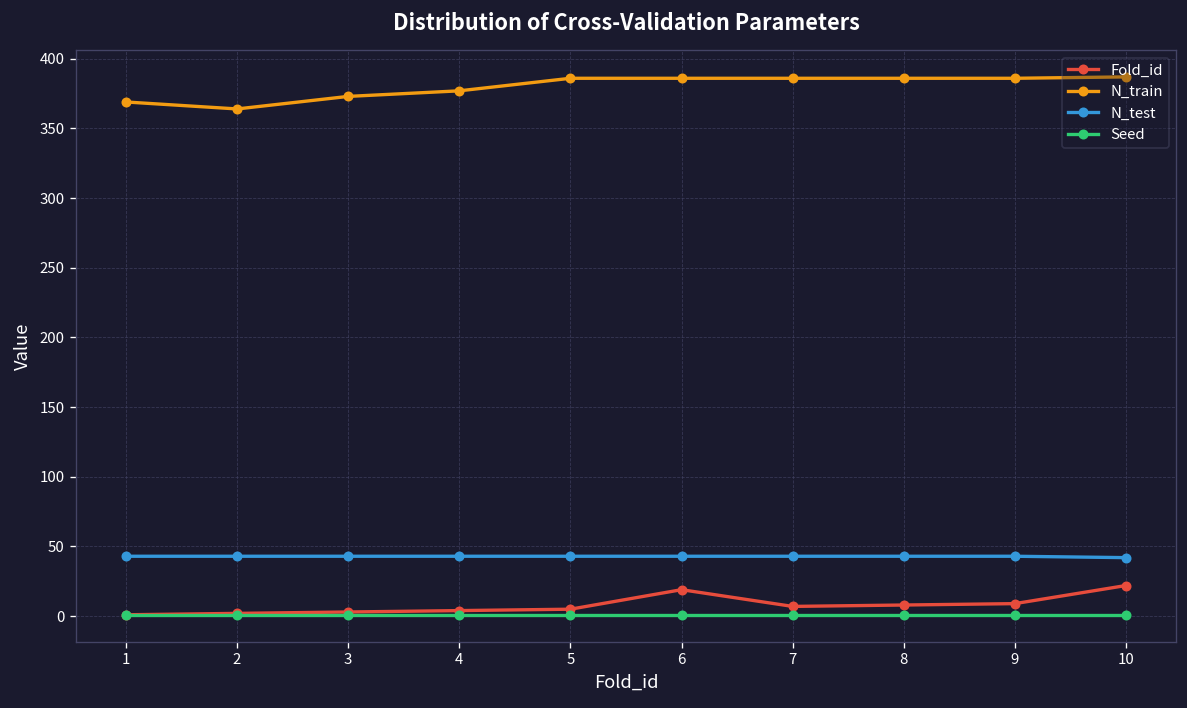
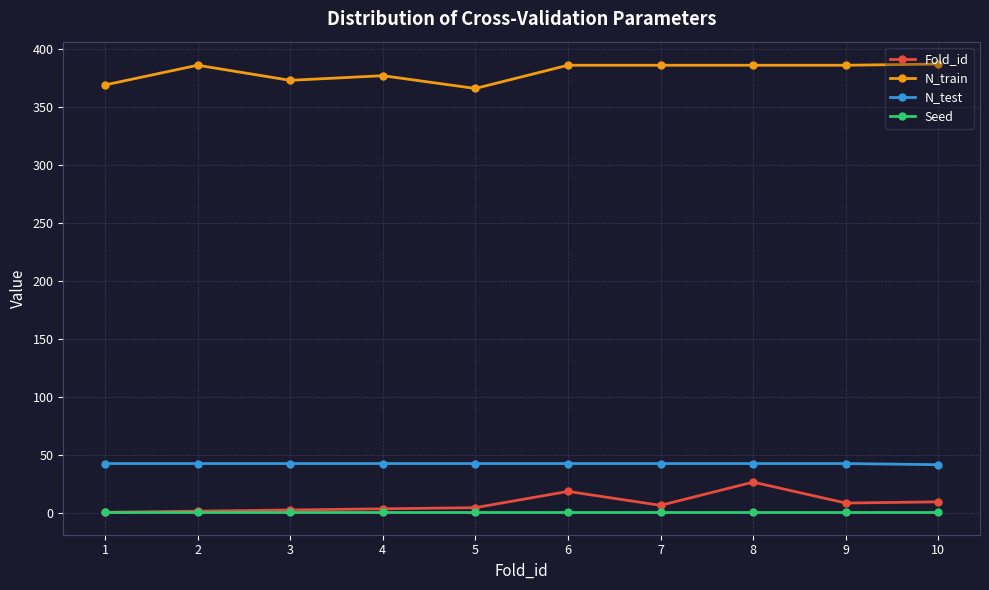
  {
    "Fold_id": {
      "4": 4,
      "5": 5,
      "6": 19,
      "7": 7,
-     "8": 8,
+     "8": 27,
      "9": 9,
-     "10": 22
+     "10": 10
    },
    "N_train": {
      "1": 369,
-     "2": 364,
+     "2": 386,
      "3": 373,
      "4": 377,
-     "5": 386,
+     "5": 366,
      "6": 386,
      "7": 386,
      "8": 386,
      "9": 386
    },
    "N_test": {
      "1": 43,
      "2": 43,
      "3": 43,
      "4": 43,
      "5": 43,
      "6": 43,
      "7": 43,
      "8": 43,
      "9": 43,
      "10": 42
    },
    "Seed": {
      "4": 1,
      "5": 1,
      "6": 1,
      "7": 1,
      "8": 1,
      "9": 1,
      "10": 1
    }
  }
